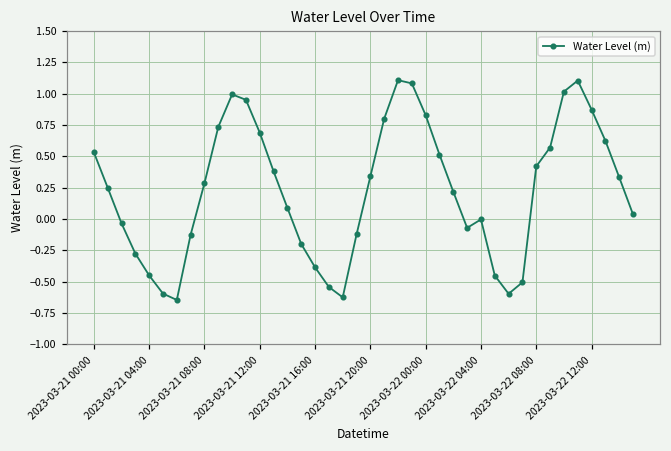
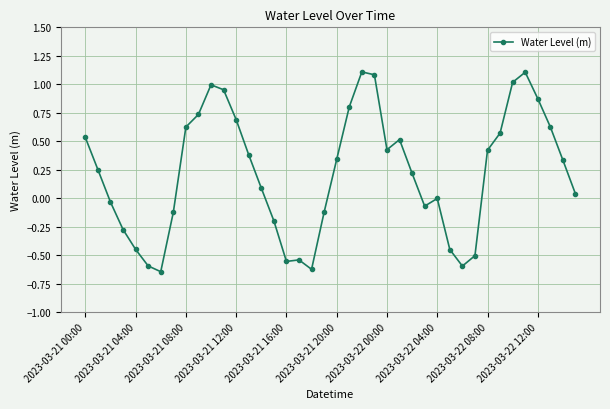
  {
    "2023-03-21 00:00": 0.53,
    "2023-03-21 04:00": -0.45,
-   "2023-03-21 08:00": 0.29,
+   "2023-03-21 08:00": 0.62,
    "2023-03-21 12:00": 0.69,
-   "2023-03-21 16:00": -0.39,
+   "2023-03-21 16:00": -0.56,
    "2023-03-21 20:00": 0.34,
-   "2023-03-22 00:00": 0.83,
+   "2023-03-22 00:00": 0.43,
    "2023-03-22 04:00": 0.00,
    "2023-03-22 08:00": 0.42,
    "2023-03-22 12:00": 0.87
  }
